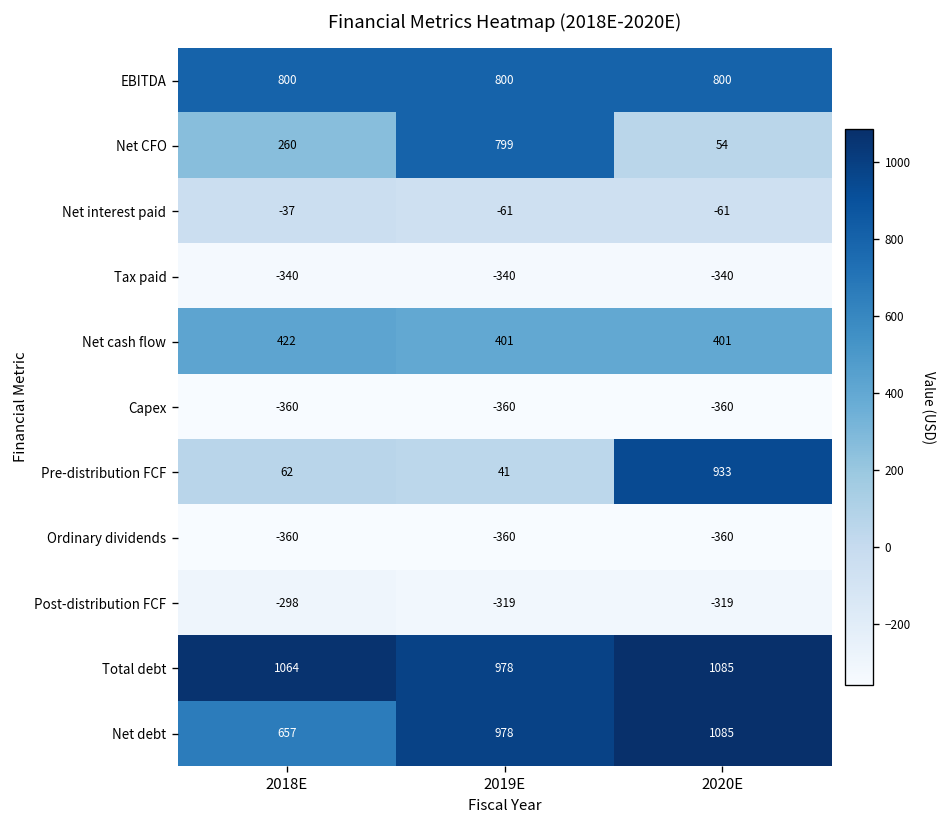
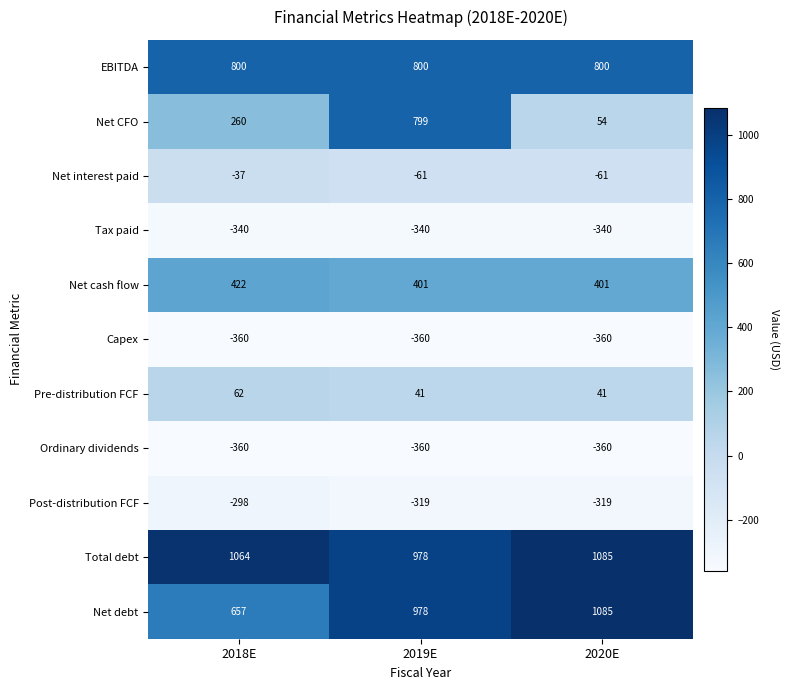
  {
    "EBITDA": {
      "2018E": 800,
      "2019E": 800,
      "2020E": 800
    },
    "Net CFO": {
      "2018E": 260,
      "2019E": 799,
      "2020E": 54
    },
    "Net interest paid": {
      "2018E": -37,
      "2019E": -61,
      "2020E": -61
    },
    "Tax paid": {
      "2018E": -340,
      "2019E": -340,
      "2020E": -340
    },
    "Net cash flow": {
      "2018E": 422,
      "2019E": 401,
      "2020E": 401
    },
    "Capex": {
      "2018E": -360,
      "2019E": -360,
      "2020E": -360
    },
    "Pre-distribution FCF": {
      "2018E": 62,
      "2019E": 41,
-     "2020E": 933
+     "2020E": 41
    },
    "Ordinary dividends": {
      "2018E": -360,
      "2019E": -360,
      "2020E": -360
    },
    "Post-distribution FCF": {
      "2018E": -298,
      "2019E": -319,
      "2020E": -319
    },
    "Total debt": {
      "2018E": 1064,
      "2019E": 978,
      "2020E": 1085
    },
    "Net debt": {
      "2018E": 657,
      "2019E": 978,
      "2020E": 1085
    }
  }
